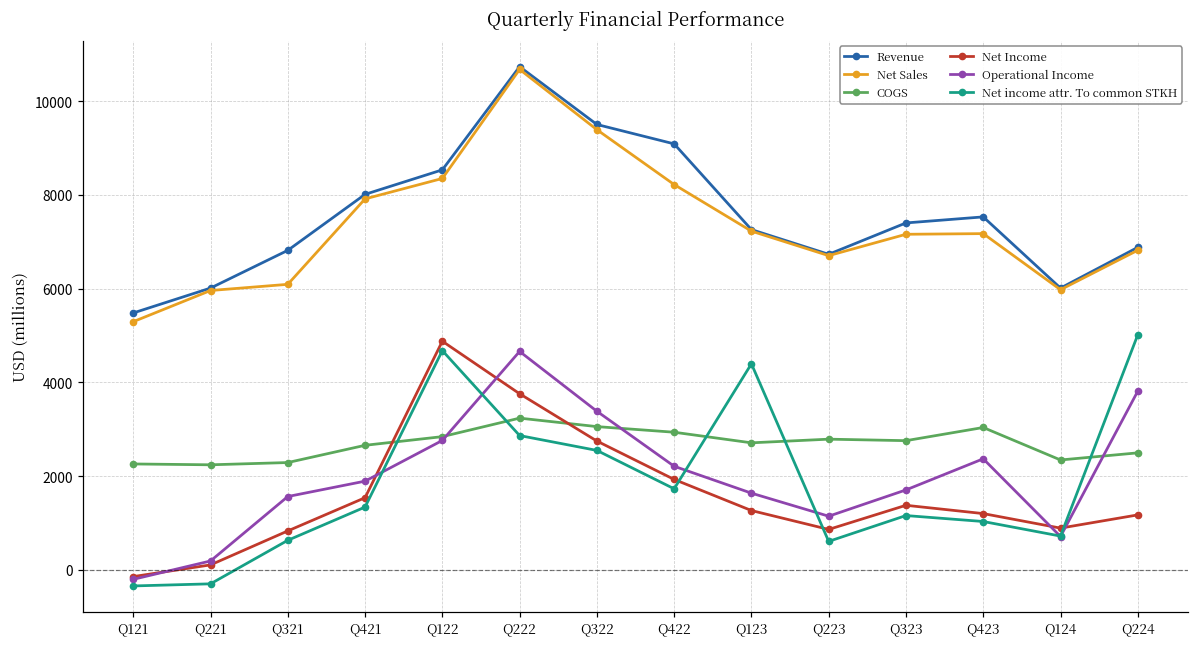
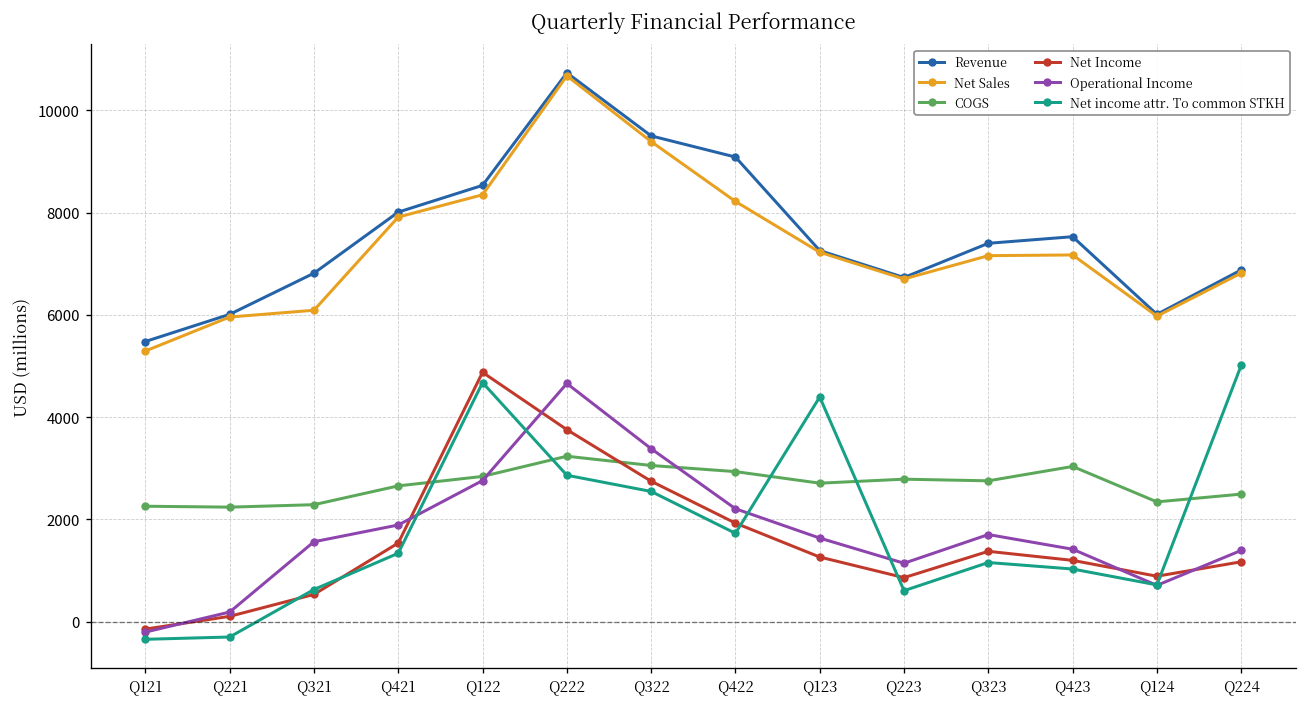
  {
    "Revenue": {
      "Q121": 5500,
      "Q321": 6800,
      "Q421": 8000,
      "Q122": 8500,
      "Q322": 9500,
      "Q422": 9100,
      "Q323": 7400,
      "Q423": 7500,
      "Q224": 6900
    },
    "Net Sales": {
      "Q121": 5300,
      "Q321": 6100,
      "Q421": 7900,
      "Q122": 8300,
      "Q322": 9400,
      "Q422": 8200,
      "Q323": 7200,
      "Q423": 7200,
      "Q224": 6800
    },
    "COGS": {
      "Q121": 2300,
      "Q221": 2200,
      "Q321": 2300,
      "Q421": 2700,
      "Q122": 2800,
      "Q222": 3200,
      "Q322": 3100,
      "Q422": 2900,
      "Q123": 2700,
      "Q223": 2800,
      "Q323": 2800,
      "Q423": 3000,
      "Q124": 2300,
      "Q224": 2500
    },
    "Net Income": {
      "Q221": 100,
-     "Q321": 800,
+     "Q321": 500,
      "Q421": 1500,
      "Q122": 4900,
      "Q222": 3800,
      "Q322": 2700,
      "Q422": 1900,
      "Q123": 1300,
      "Q223": 900,
      "Q323": 1400,
      "Q423": 1200,
      "Q124": 900,
      "Q224": 1200
    },
    "Operational Income": {
      "Q221": 200,
      "Q321": 1600,
      "Q421": 1900,
      "Q122": 2800,
      "Q222": 4700,
      "Q322": 3400,
      "Q422": 2200,
      "Q123": 1600,
      "Q223": 1100,
      "Q323": 1700,
-     "Q423": 2400,
-     "Q224": 3800
+     "Q423": 1400,
+     "Q224": 1400
    },
    "Net income attr. To common STKH": {
      "Q121": -300,
      "Q221": -300,
      "Q321": 600,
      "Q421": 1300,
      "Q122": 4700,
      "Q222": 2900,
      "Q322": 2500,
      "Q422": 1700,
      "Q123": 4400,
      "Q223": 600,
      "Q323": 1200,
      "Q423": 1000,
      "Q224": 5000
    }
  }
